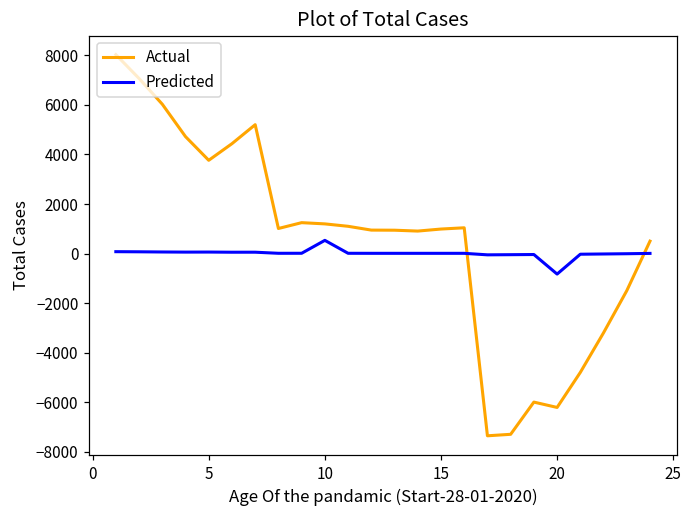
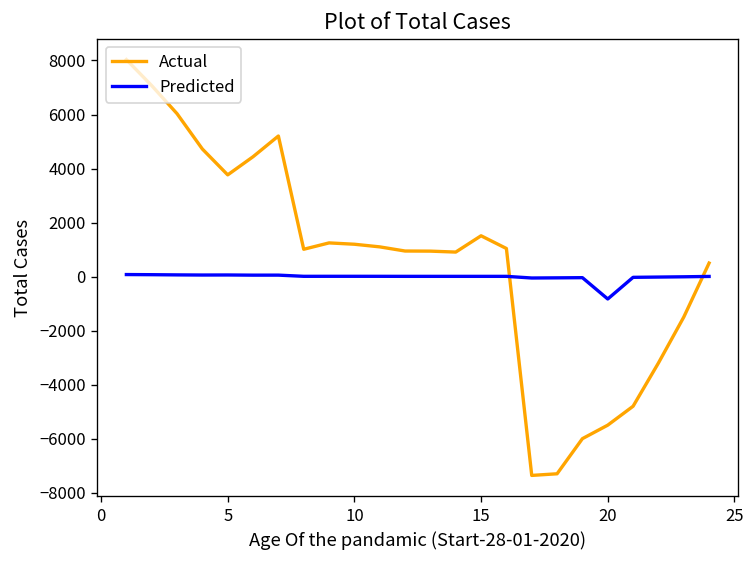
  {
    "Actual": {
      "5": 3800,
      "10": 1200,
-     "15": 1000,
-     "20": -6200
+     "15": 1500,
+     "20": -5500
    },
    "Predicted": {
      "5": 100,
-     "10": 500,
+     "10": 0,
      "15": 0,
      "20": -800
    }
  }
